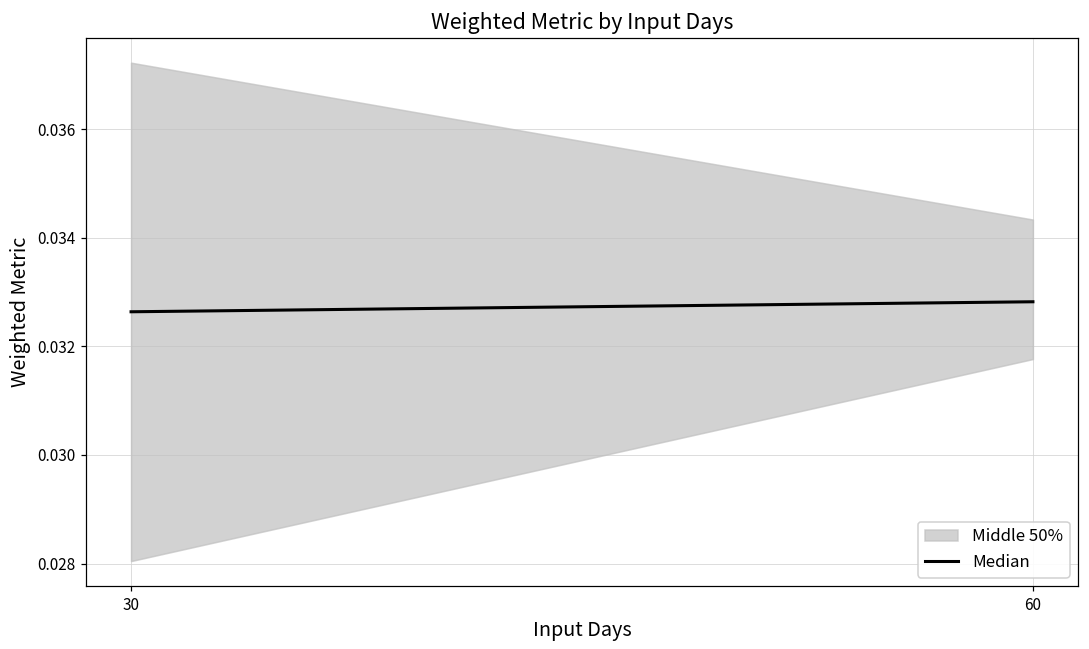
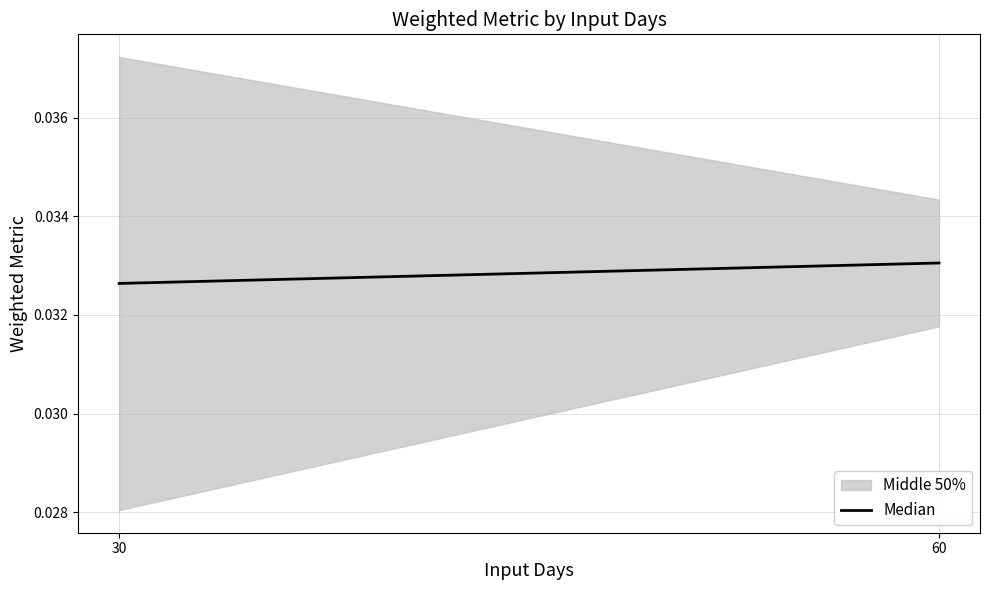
  {
    "Median": {
      "30": 0.0326,
-     "60": 0.0328
+     "60": 0.0331
    }
  }
